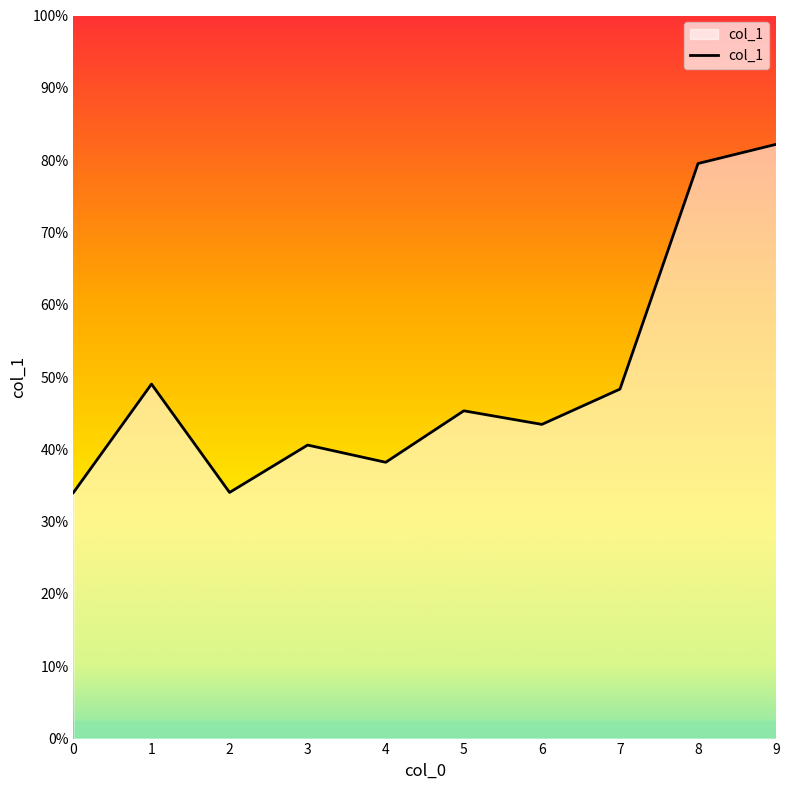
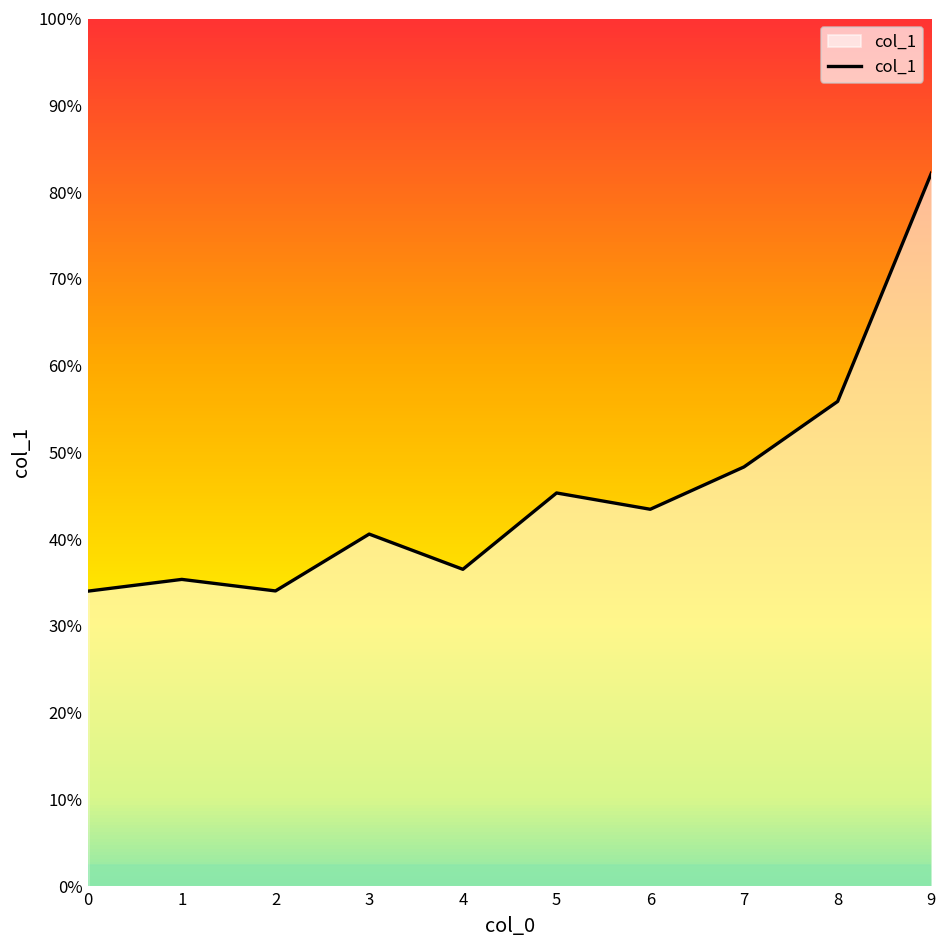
  {
    "0": "34%",
-   "1": "49%",
+   "1": "35%",
    "2": "34%",
    "3": "41%",
-   "4": "38%",
+   "4": "37%",
    "5": "45%",
    "6": "43%",
    "7": "48%",
-   "8": "80%",
+   "8": "56%",
    "9": "82%"
  }
